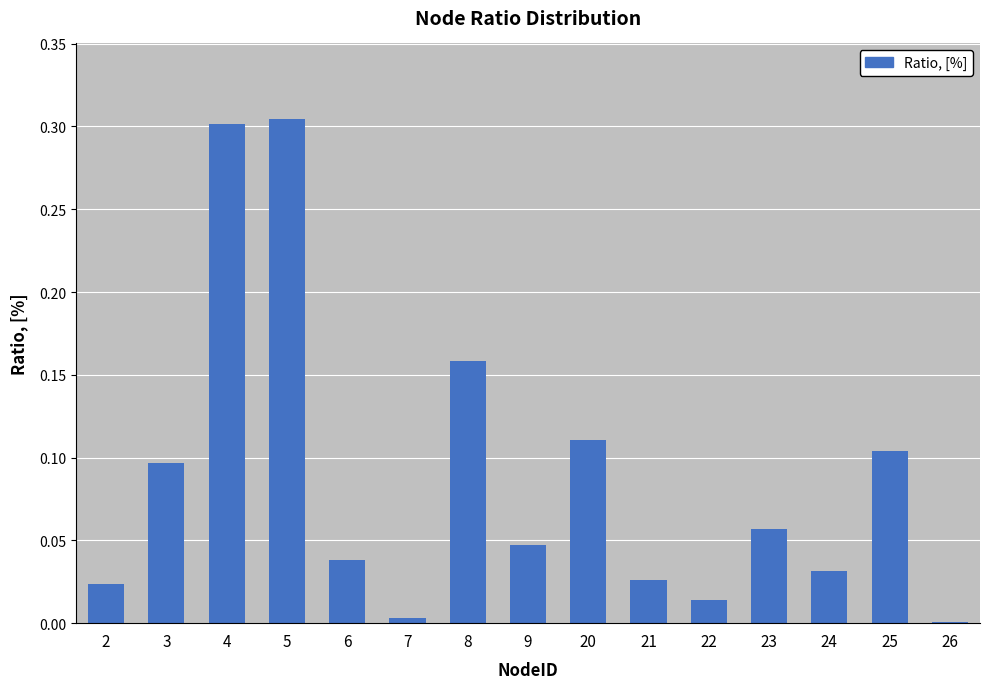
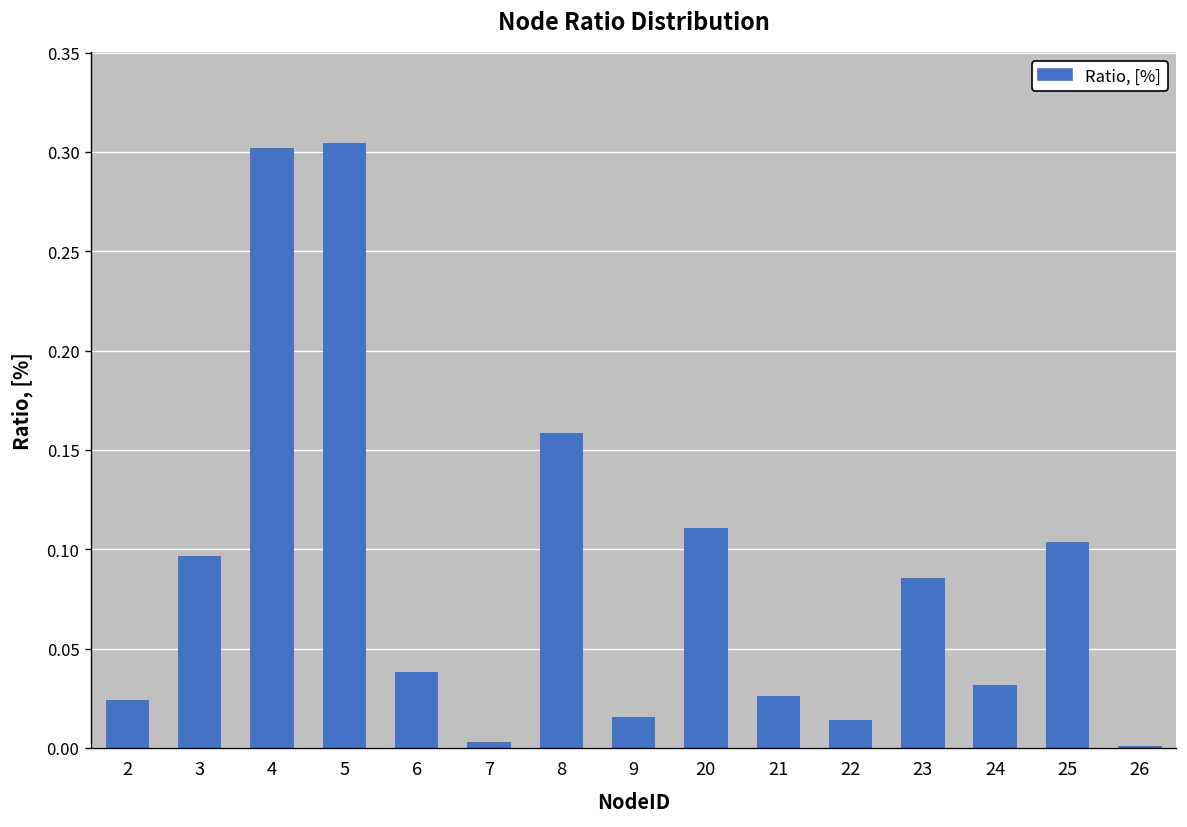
  {
    "2": 0.024,
    "3": 0.097,
    "4": 0.302,
    "5": 0.304,
    "6": 0.038,
    "7": 0.003,
    "8": 0.159,
-   "9": 0.047,
+   "9": 0.016,
    "20": 0.111,
    "21": 0.026,
    "22": 0.014,
-   "23": 0.057,
+   "23": 0.086,
    "24": 0.032,
    "25": 0.104
  }
